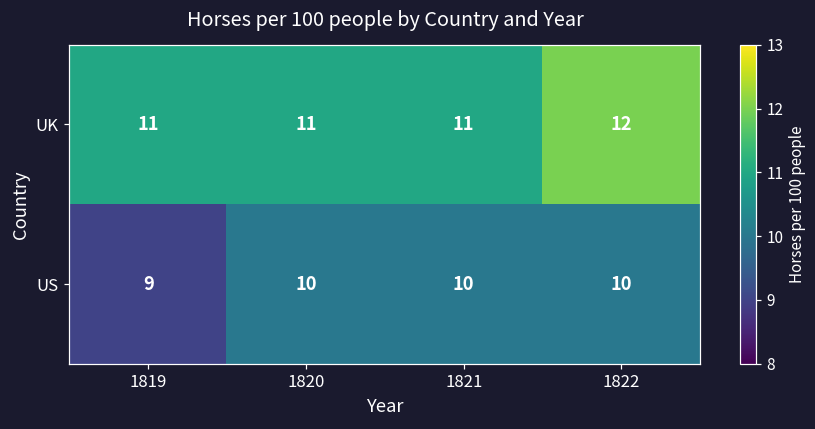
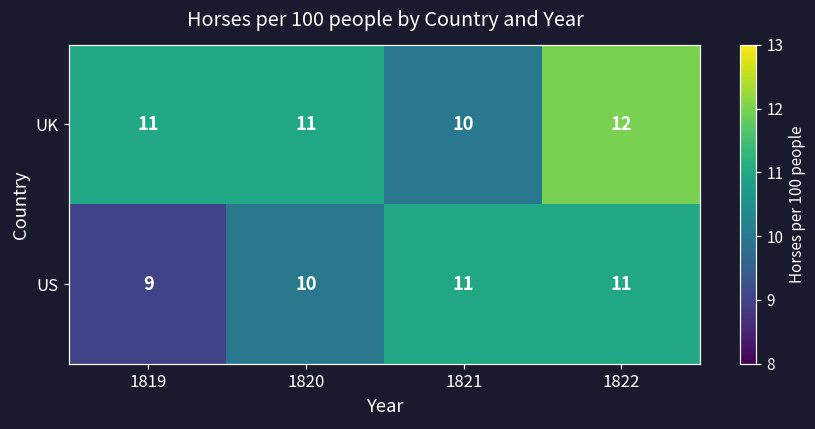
  {
    "UK": {
      "1819": 11,
      "1820": 11,
-     "1821": 11,
+     "1821": 10,
      "1822": 12
    },
    "US": {
      "1819": 9,
      "1820": 10,
-     "1821": 10,
-     "1822": 10
+     "1821": 11,
+     "1822": 11
    }
  }
